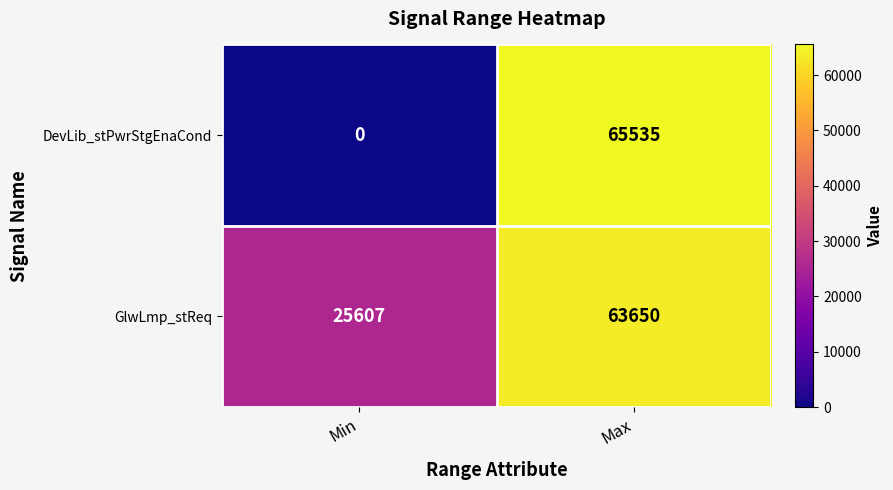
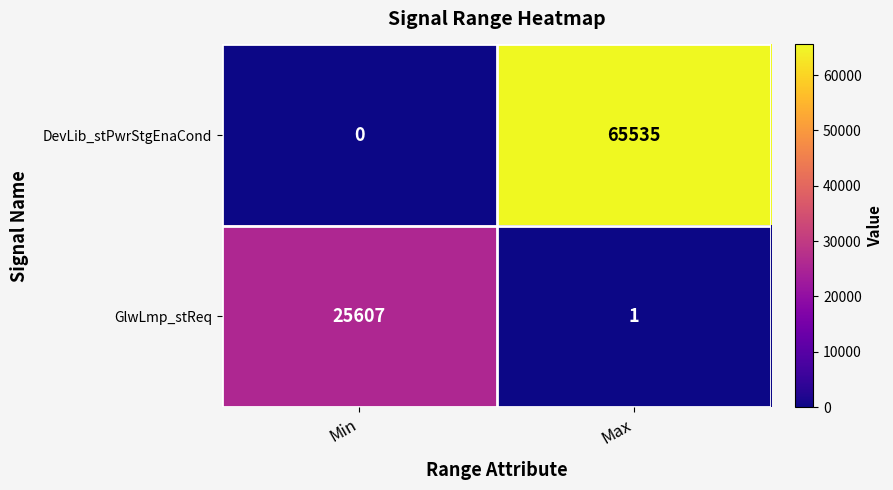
  {
    "DevLib_stPwrStgEnaCond": {
      "Min": 0,
      "Max": 65535
    },
    "GlwLmp_stReq": {
      "Min": 25607,
-     "Max": 63650
+     "Max": 1
    }
  }
